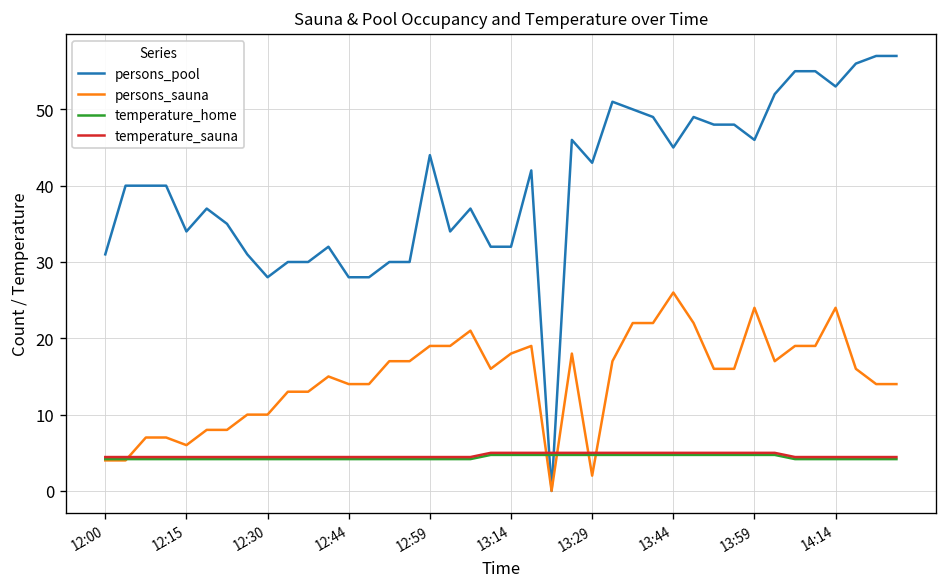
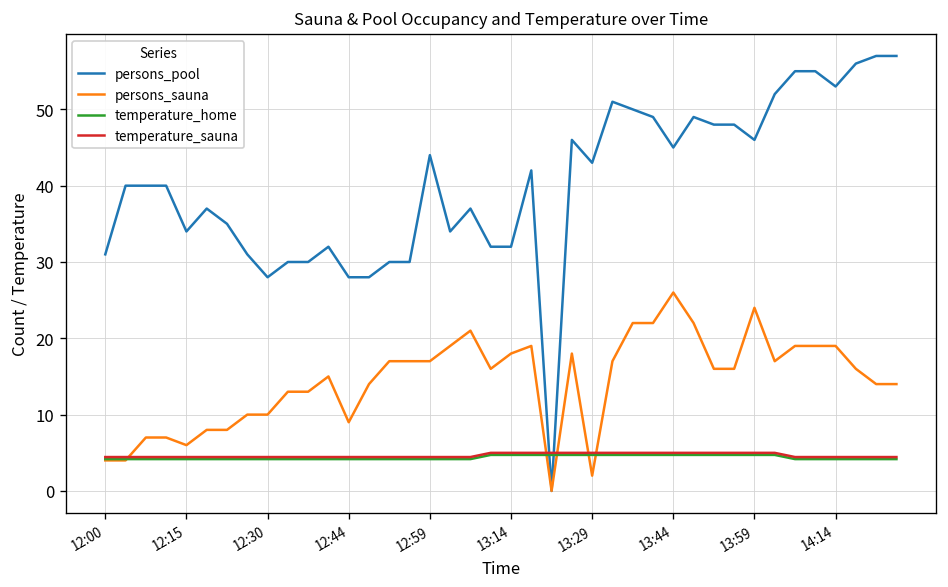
  {
    "persons_pool": {
      "12:00": 31,
      "12:15": 34,
      "12:30": 28,
      "12:44": 28,
      "12:59": 44,
      "13:14": 32,
      "13:29": 43,
      "13:44": 45,
      "13:59": 46,
      "14:14": 53
    },
    "persons_sauna": {
      "12:15": 6,
      "12:30": 10,
-     "12:44": 14,
-     "12:59": 19,
+     "12:44": 9,
+     "12:59": 17,
      "13:14": 18,
      "13:29": 2,
      "13:44": 26,
      "13:59": 24,
-     "14:14": 24
+     "14:14": 19
    }
  }
